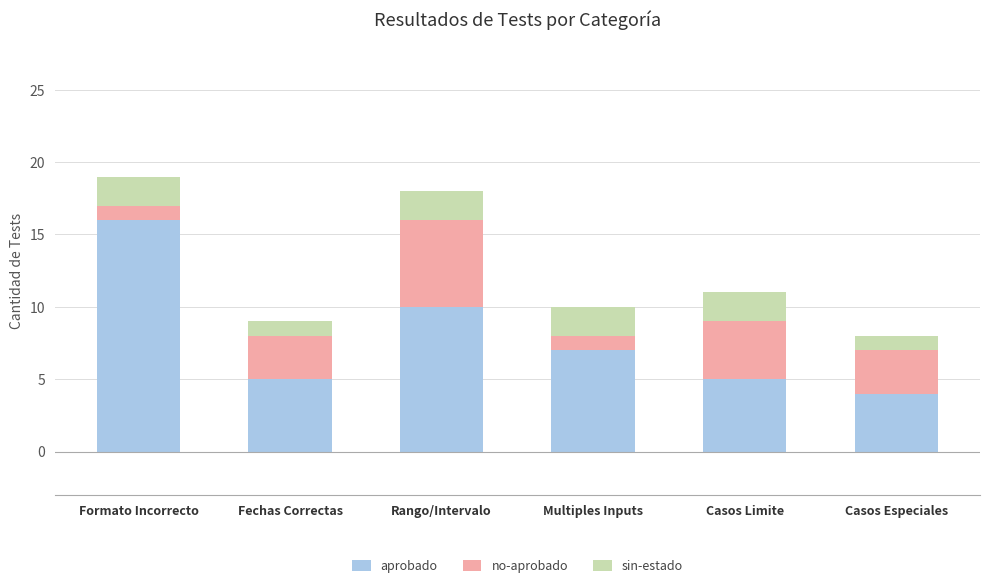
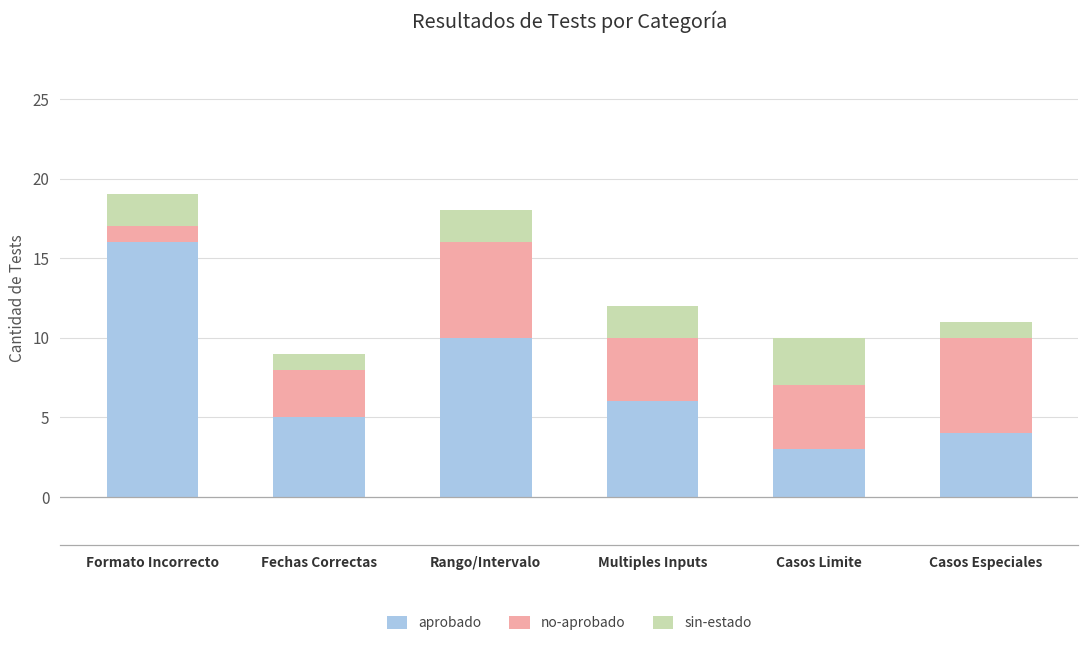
  {
    "aprobado": {
      "Formato Incorrecto": 16,
      "Fechas Correctas": 5,
      "Rango/Intervalo": 10,
-     "Multiples Inputs": 7,
-     "Casos Limite": 5,
+     "Multiples Inputs": 6,
+     "Casos Limite": 3,
      "Casos Especiales": 4
    },
    "no-aprobado": {
      "Formato Incorrecto": 1,
      "Fechas Correctas": 3,
      "Rango/Intervalo": 6,
-     "Multiples Inputs": 1,
+     "Multiples Inputs": 4,
      "Casos Limite": 4,
-     "Casos Especiales": 3
+     "Casos Especiales": 6
    },
    "sin-estado": {
      "Formato Incorrecto": 2,
      "Fechas Correctas": 1,
      "Rango/Intervalo": 2,
      "Multiples Inputs": 2,
-     "Casos Limite": 2,
+     "Casos Limite": 3,
      "Casos Especiales": 1
    }
  }
